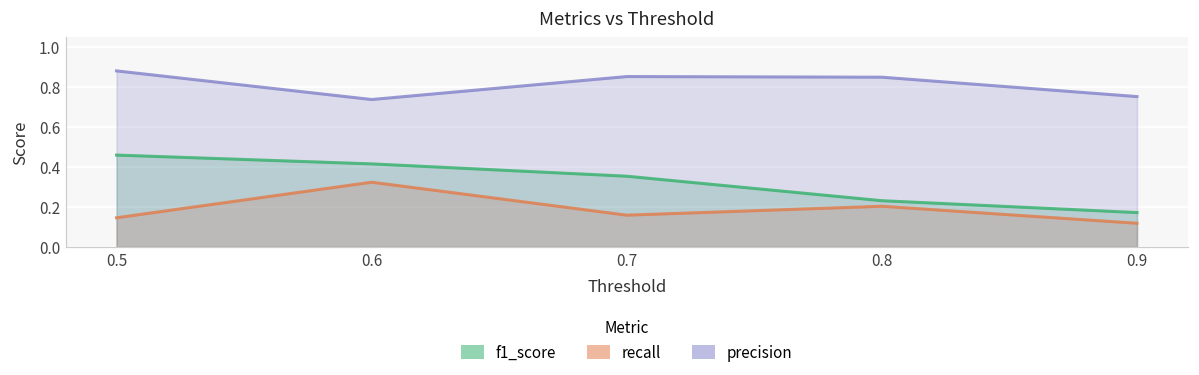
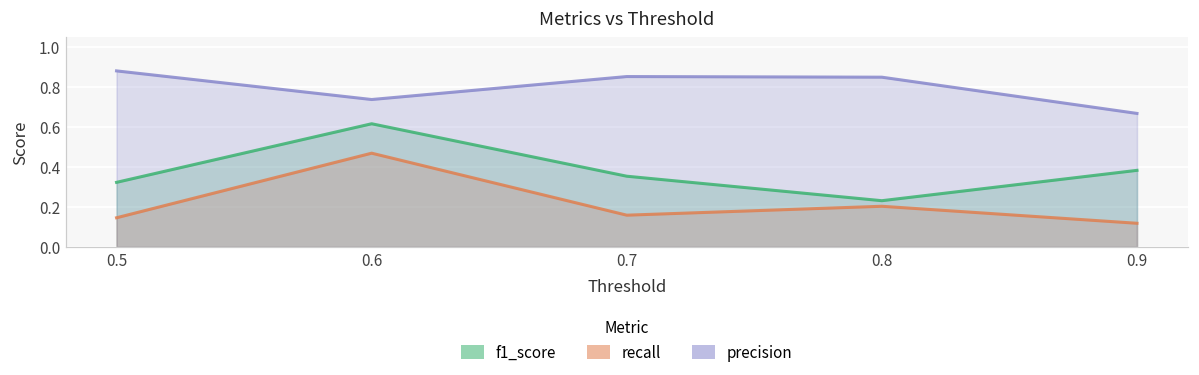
  {
    "f1_score": {
-     "0.5": 0.46,
-     "0.6": 0.41,
+     "0.5": 0.32,
+     "0.6": 0.62,
      "0.7": 0.35,
      "0.8": 0.23,
-     "0.9": 0.17
+     "0.9": 0.38
    },
    "recall": {
      "0.5": 0.15,
-     "0.6": 0.32,
+     "0.6": 0.47,
      "0.7": 0.16,
      "0.8": 0.20,
      "0.9": 0.12
    },
    "precision": {
      "0.5": 0.88,
      "0.6": 0.74,
      "0.7": 0.85,
      "0.8": 0.85,
-     "0.9": 0.75
+     "0.9": 0.67
    }
  }
